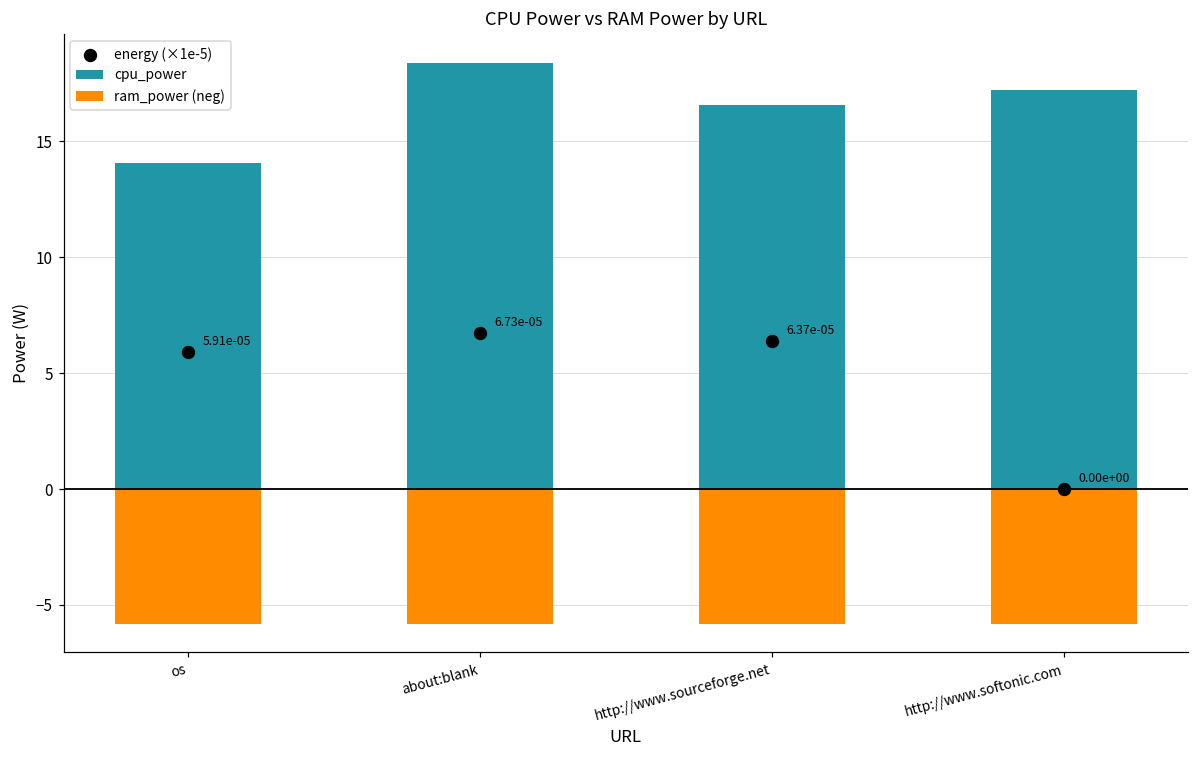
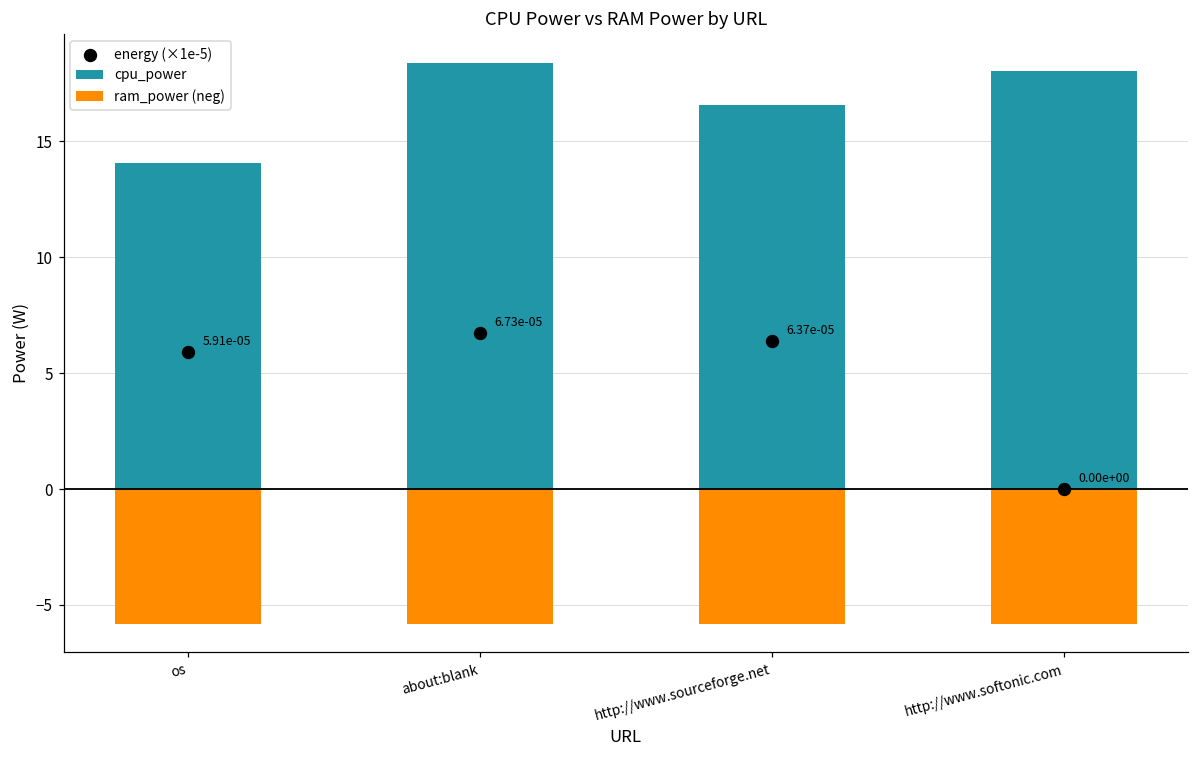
  {
    "cpu_power": {
-     "http://www.softonic.com": 17.2
+     "http://www.softonic.com": 18.0
    },
    "ram_power (neg)": {
      "os": -5.8,
      "about:blank": -5.8,
      "http://www.sourceforge.net": -5.8,
      "http://www.softonic.com": -5.8
    }
  }
